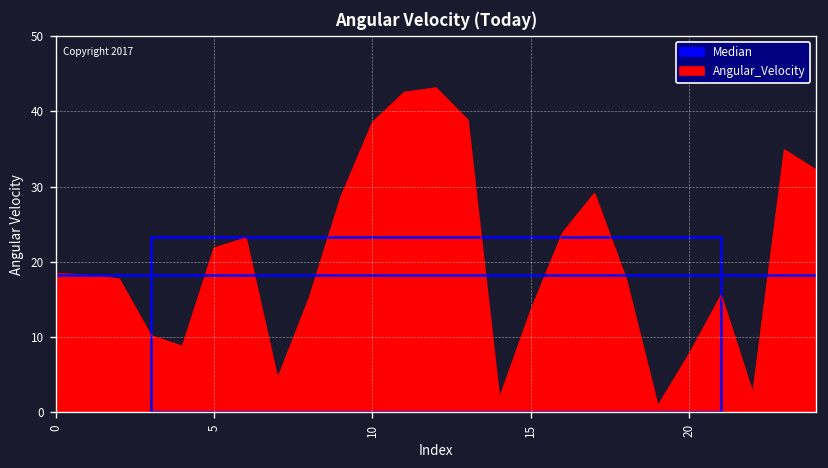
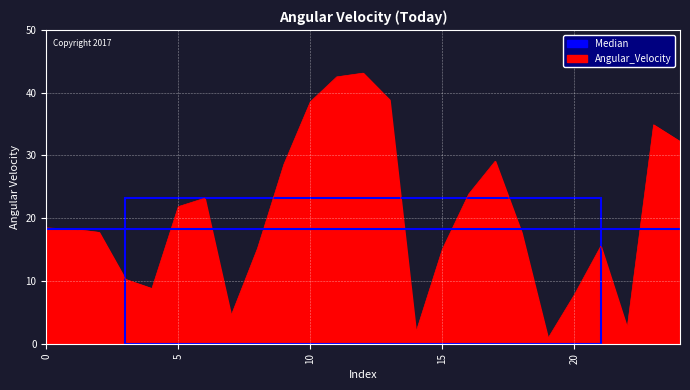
  {
    "Angular_Velocity": {
      "5": 22,
      "10": 39,
-     "15": 14,
+     "15": 15,
      "20": 8
    },
    "Median": {
      "5": 18,
      "10": 18,
      "15": 18,
      "20": 18
    }
  }
